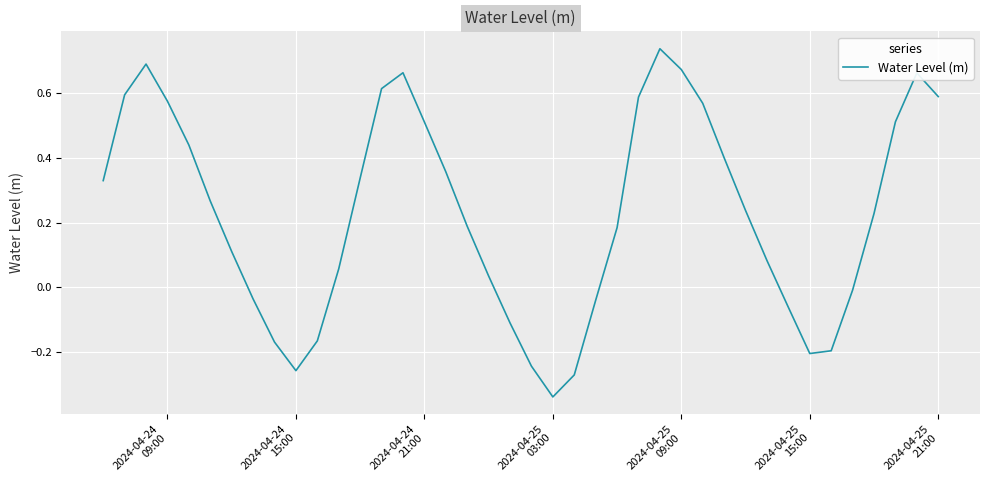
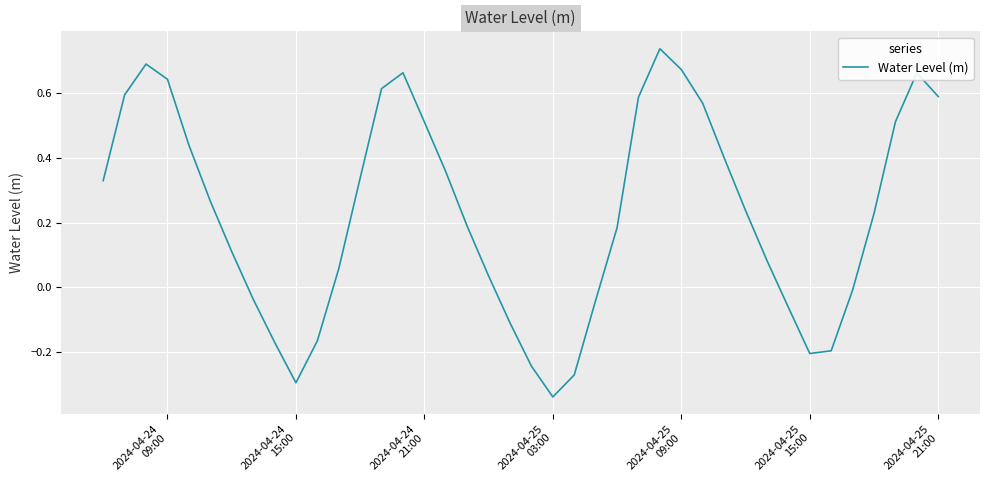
  {
-   "2024-04-24 09:00": 0.57,
-   "2024-04-24 15:00": -0.26,
+   "2024-04-24 09:00": 0.64,
+   "2024-04-24 15:00": -0.29,
    "2024-04-24 21:00": 0.51,
    "2024-04-25 03:00": -0.34,
    "2024-04-25 09:00": 0.67,
    "2024-04-25 15:00": -0.20,
    "2024-04-25 21:00": 0.59
  }
